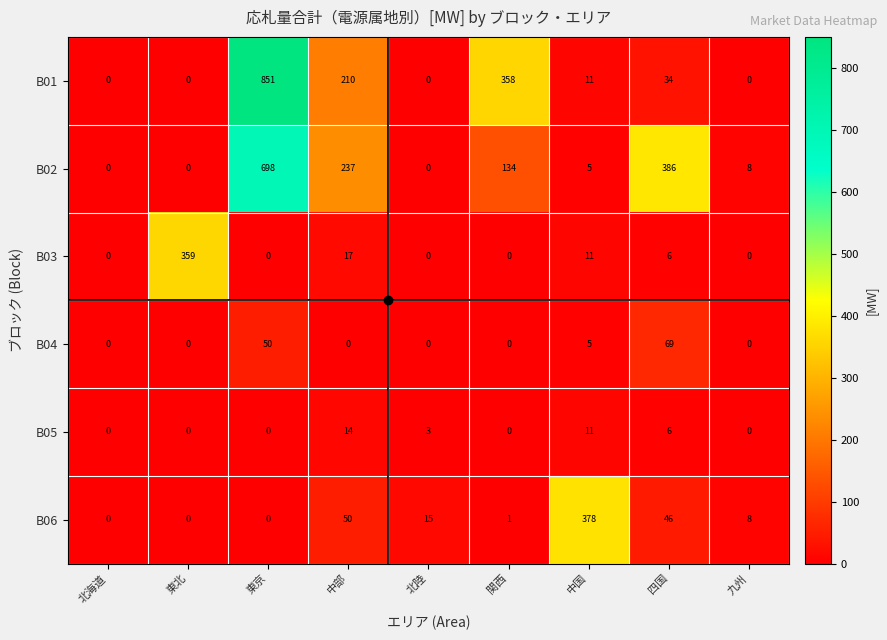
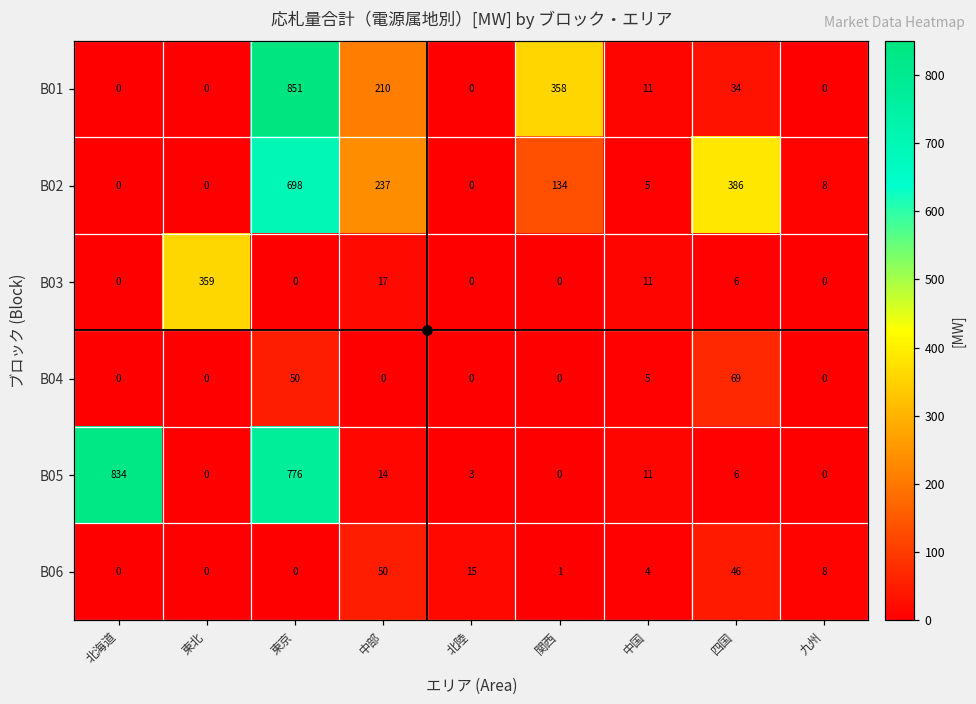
  {
    "B01": {
      "北海道": 0,
      "東北": 0,
      "東京": 851,
      "中部": 210,
      "北陸": 0,
      "関西": 358,
      "中国": 11,
      "四国": 34,
      "九州": 0
    },
    "B02": {
      "北海道": 0,
      "東北": 0,
      "東京": 698,
      "中部": 237,
      "北陸": 0,
      "関西": 134,
      "中国": 5,
      "四国": 386,
      "九州": 8
    },
    "B03": {
      "北海道": 0,
      "東北": 359,
      "東京": 0,
      "中部": 17,
      "北陸": 0,
      "関西": 0,
      "中国": 11,
      "四国": 6,
      "九州": 0
    },
    "B04": {
      "北海道": 0,
      "東北": 0,
      "東京": 50,
      "中部": 0,
      "北陸": 0,
      "関西": 0,
      "中国": 5,
      "四国": 69,
      "九州": 0
    },
    "B05": {
-     "北海道": 0,
+     "北海道": 834,
      "東北": 0,
-     "東京": 0,
+     "東京": 776,
      "中部": 14,
      "北陸": 3,
      "関西": 0,
      "中国": 11,
      "四国": 6,
      "九州": 0
    },
    "B06": {
      "北海道": 0,
      "東北": 0,
      "東京": 0,
      "中部": 50,
      "北陸": 15,
      "関西": 1,
-     "中国": 378,
+     "中国": 4,
      "四国": 46,
      "九州": 8
    }
  }
